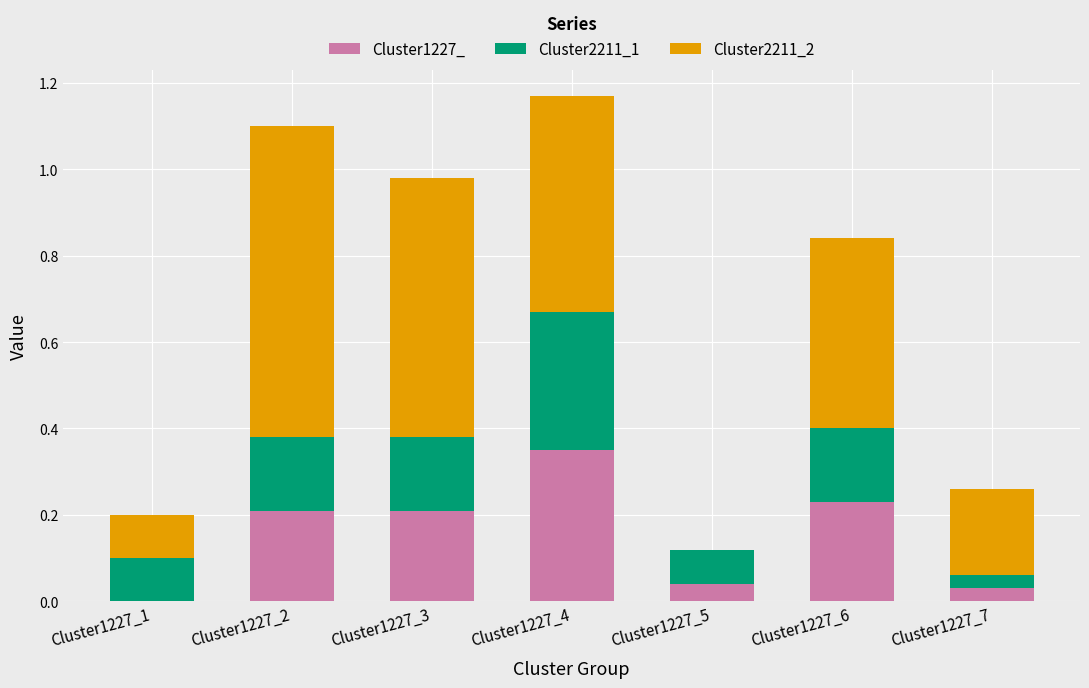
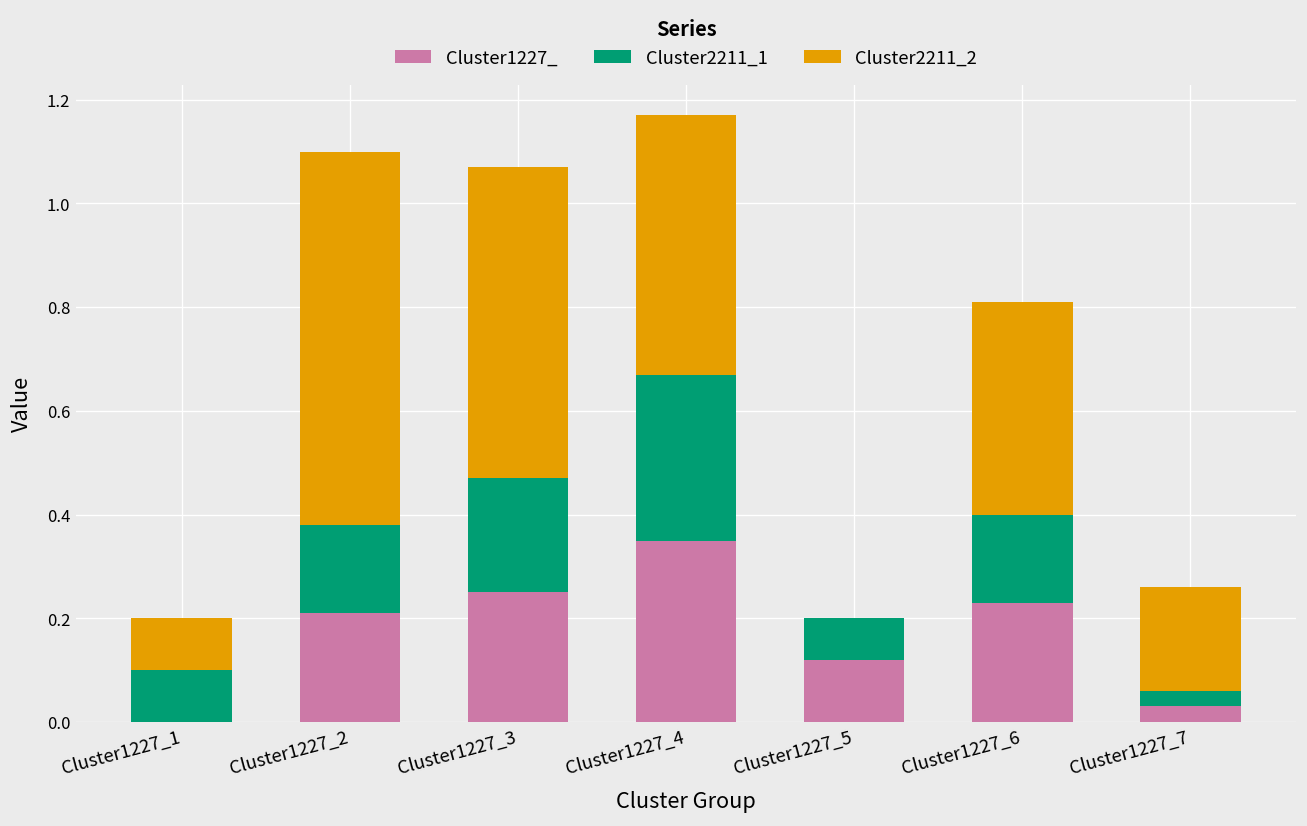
  {
    "Cluster1227_": {
      "Cluster1227_1": 0.00,
      "Cluster1227_2": 0.21,
-     "Cluster1227_3": 0.21,
+     "Cluster1227_3": 0.25,
      "Cluster1227_4": 0.35,
-     "Cluster1227_5": 0.04,
+     "Cluster1227_5": 0.12,
      "Cluster1227_6": 0.23,
      "Cluster1227_7": 0.03
    },
    "Cluster2211_1": {
      "Cluster1227_1": 0.10,
      "Cluster1227_2": 0.17,
-     "Cluster1227_3": 0.17,
+     "Cluster1227_3": 0.22,
      "Cluster1227_4": 0.32,
      "Cluster1227_5": 0.08,
      "Cluster1227_6": 0.17,
      "Cluster1227_7": 0.03
    },
    "Cluster2211_2": {
      "Cluster1227_1": 0.10,
      "Cluster1227_2": 0.72,
      "Cluster1227_3": 0.60,
      "Cluster1227_4": 0.50,
      "Cluster1227_5": 0.00,
-     "Cluster1227_6": 0.44,
+     "Cluster1227_6": 0.41,
      "Cluster1227_7": 0.20
    }
  }
